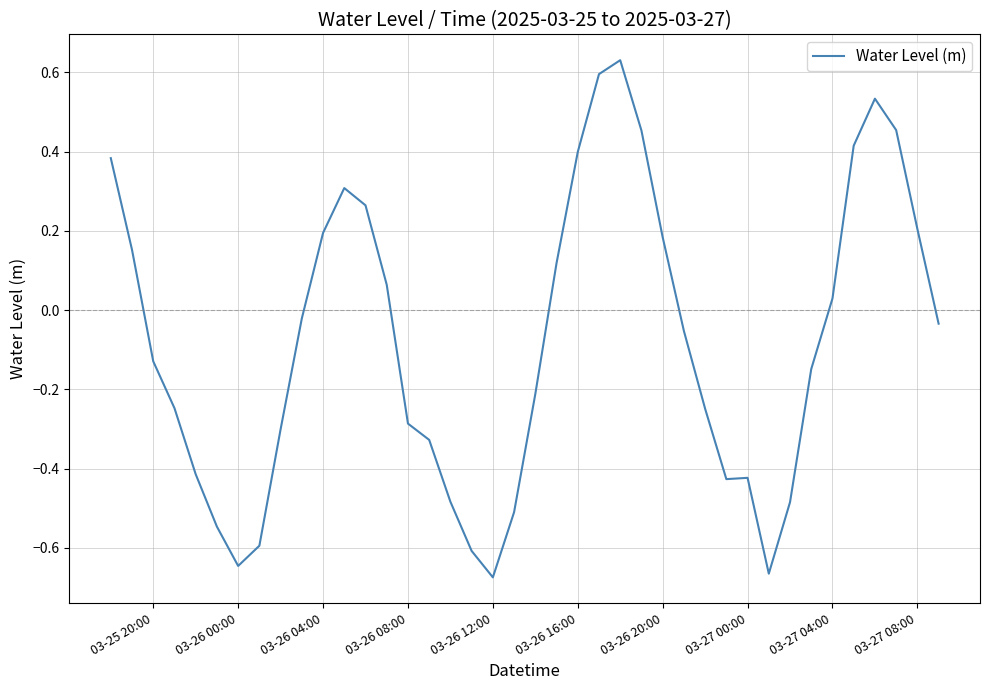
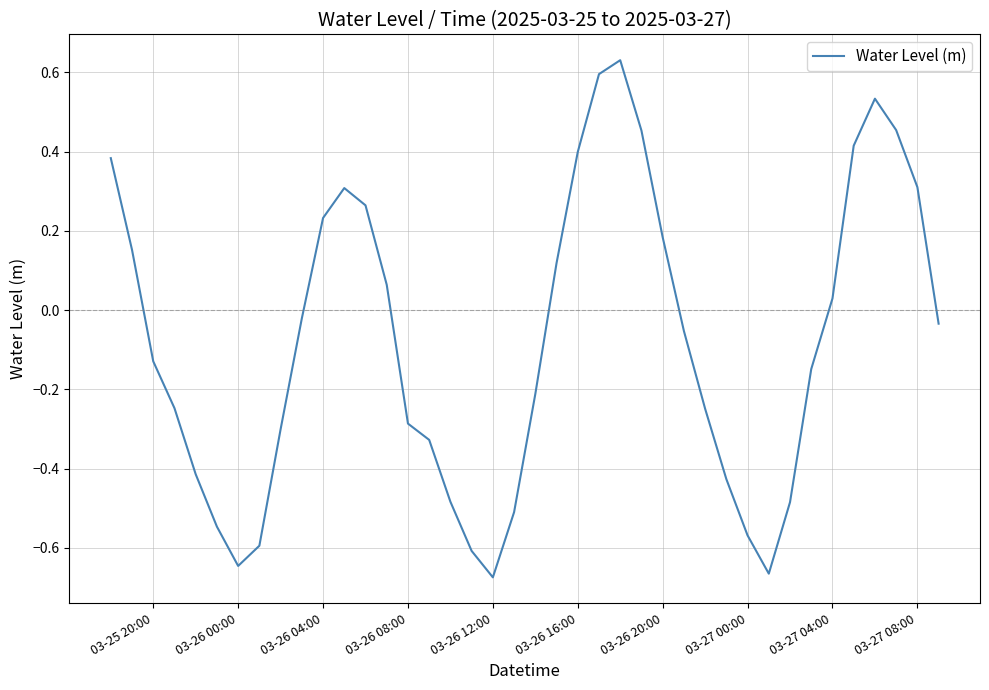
  {
    "03-25 20:00": -0.13,
    "03-26 00:00": -0.65,
-   "03-26 04:00": 0.19,
+   "03-26 04:00": 0.23,
    "03-26 08:00": -0.29,
    "03-26 12:00": -0.67,
    "03-26 16:00": 0.40,
    "03-26 20:00": 0.18,
-   "03-27 00:00": -0.42,
+   "03-27 00:00": -0.57,
    "03-27 04:00": 0.03,
-   "03-27 08:00": 0.20
+   "03-27 08:00": 0.31
  }
